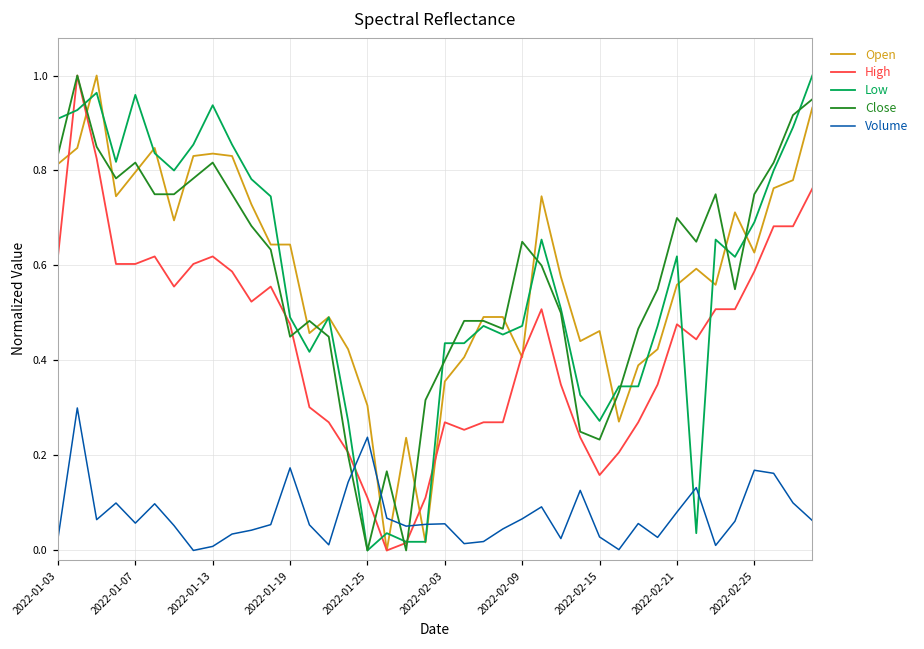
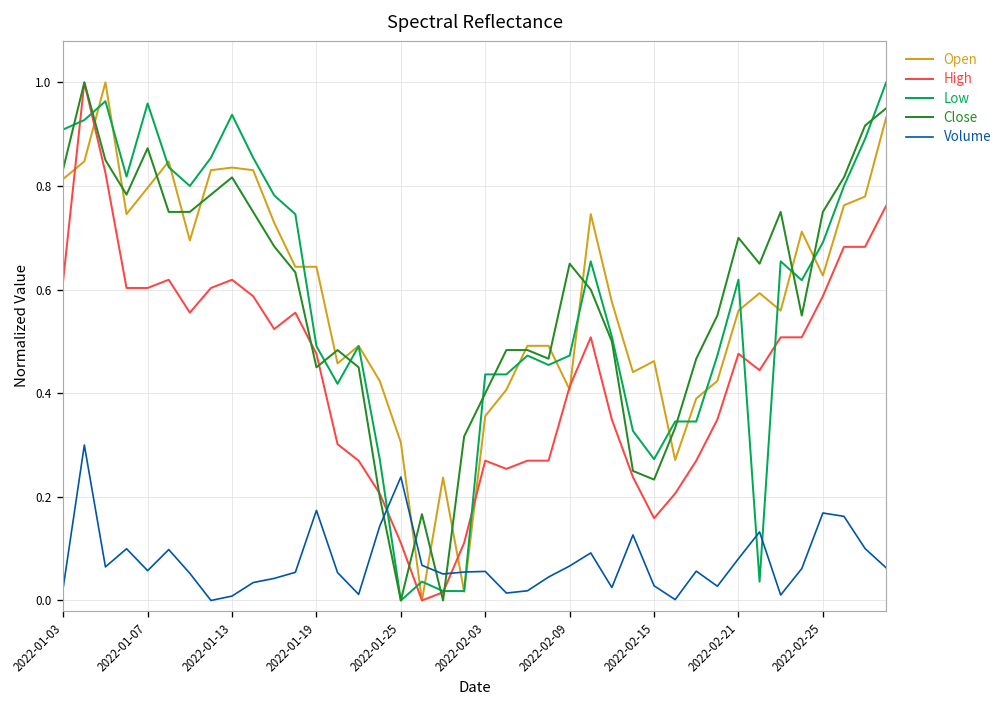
  {
    "Open": {
      "2022-01-03": 0.81,
      "2022-01-07": 0.80,
      "2022-01-13": 0.84,
      "2022-01-19": 0.64,
      "2022-01-25": 0.31,
      "2022-02-03": 0.36,
      "2022-02-09": 0.41,
      "2022-02-15": 0.46,
      "2022-02-21": 0.56,
      "2022-02-25": 0.63
    },
    "High": {
      "2022-01-03": 0.62,
      "2022-01-07": 0.60,
      "2022-01-13": 0.62,
      "2022-01-19": 0.48,
      "2022-01-25": 0.11,
      "2022-02-03": 0.27,
      "2022-02-09": 0.41,
      "2022-02-15": 0.16,
      "2022-02-21": 0.48,
      "2022-02-25": 0.59
    },
    "Low": {
      "2022-01-03": 0.91,
      "2022-01-07": 0.96,
      "2022-01-13": 0.94,
      "2022-01-19": 0.49,
      "2022-02-03": 0.44,
      "2022-02-09": 0.47,
      "2022-02-15": 0.27,
      "2022-02-21": 0.62,
      "2022-02-25": 0.69
    },
    "Close": {
      "2022-01-03": 0.83,
-     "2022-01-07": 0.82,
+     "2022-01-07": 0.87,
      "2022-01-13": 0.82,
      "2022-01-19": 0.45,
      "2022-02-03": 0.40,
      "2022-02-09": 0.65,
      "2022-02-15": 0.23,
      "2022-02-21": 0.70,
      "2022-02-25": 0.75
    },
    "Volume": {
      "2022-01-03": 0.03,
      "2022-01-07": 0.06,
      "2022-01-13": 0.01,
      "2022-01-19": 0.17,
      "2022-01-25": 0.24,
      "2022-02-03": 0.06,
      "2022-02-09": 0.07,
      "2022-02-15": 0.03,
      "2022-02-21": 0.08,
      "2022-02-25": 0.17
    }
  }
